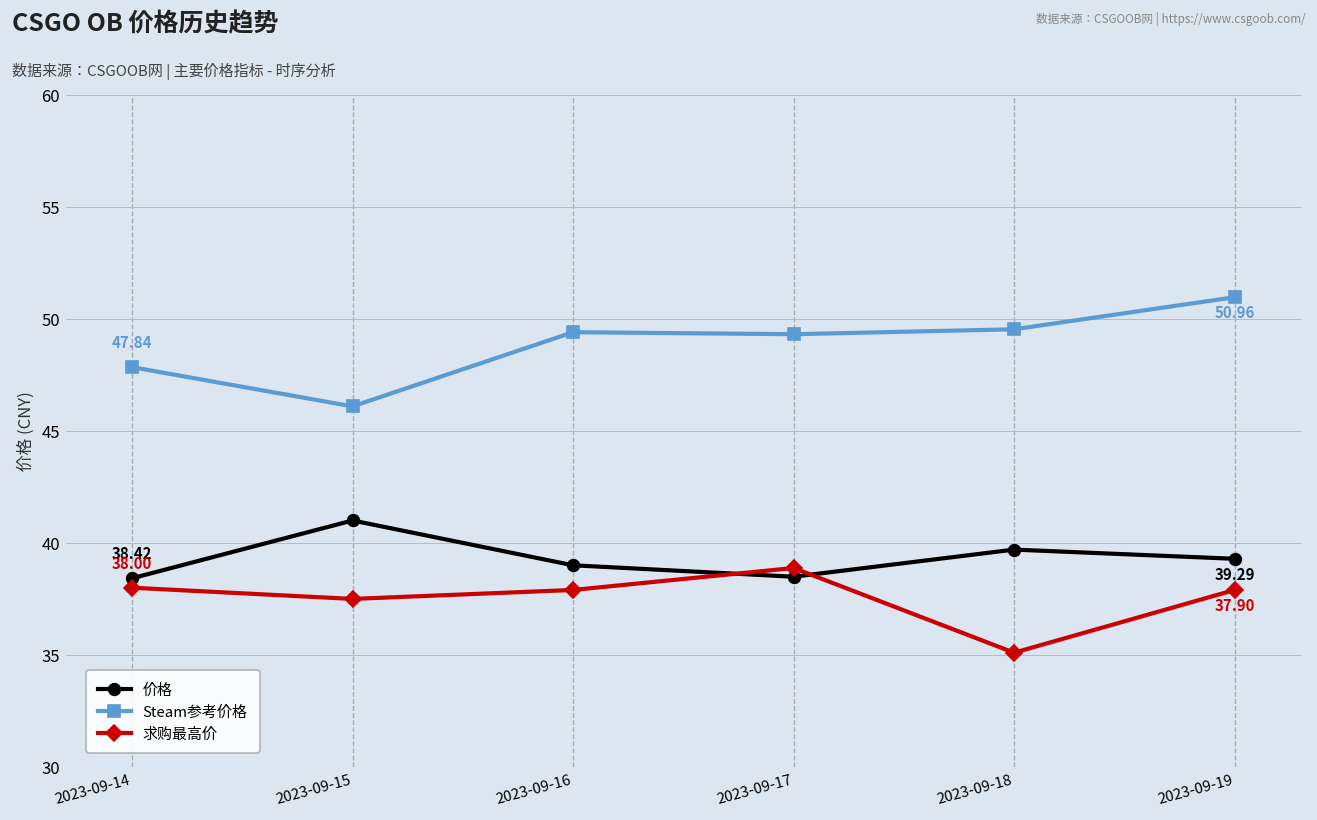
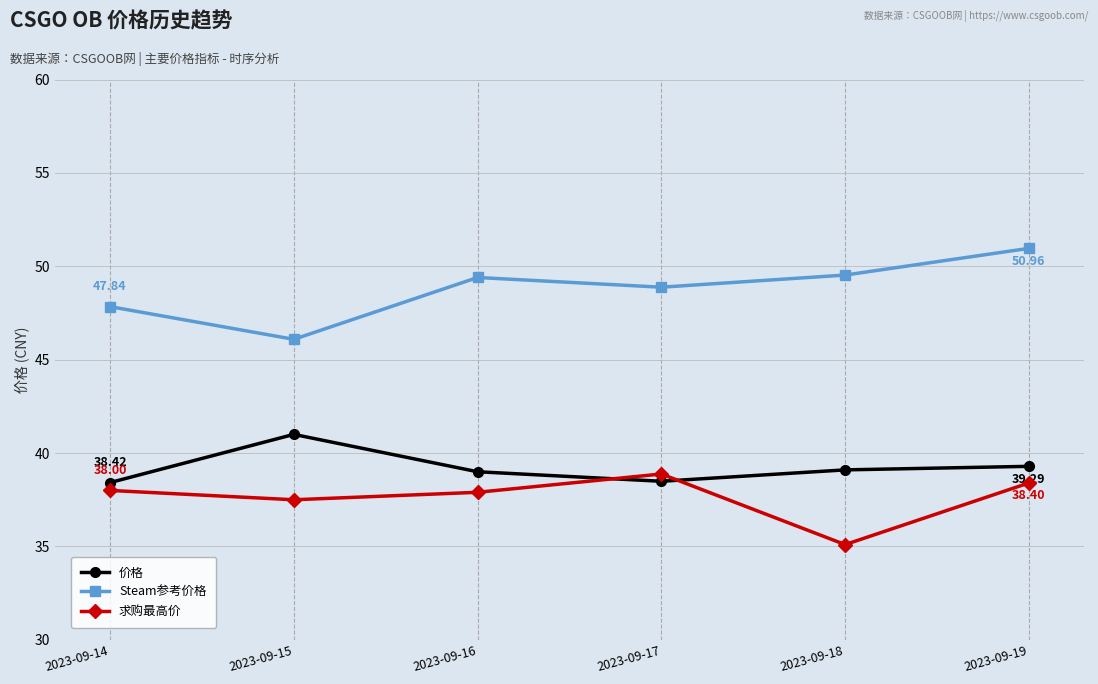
  {
    "价格": {
      "2023-09-15": 41.0,
      "2023-09-16": 39.0,
      "2023-09-17": 38.5,
-     "2023-09-18": 39.7
+     "2023-09-18": 39.1
    },
    "Steam参考价格": {
      "2023-09-15": 46.1,
      "2023-09-16": 49.4,
-     "2023-09-17": 49.3,
+     "2023-09-17": 48.9,
      "2023-09-18": 49.5
    },
    "求购最高价": {
-     "2023-09-19": 37.90
+     "2023-09-19": 38.40
    }
  }
